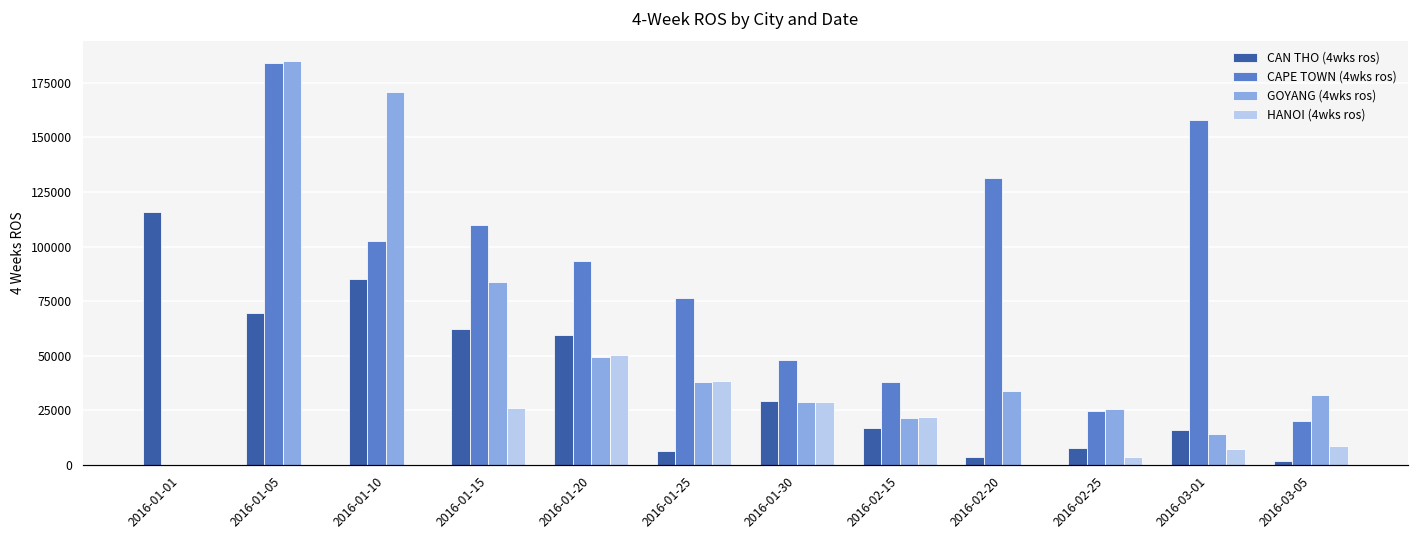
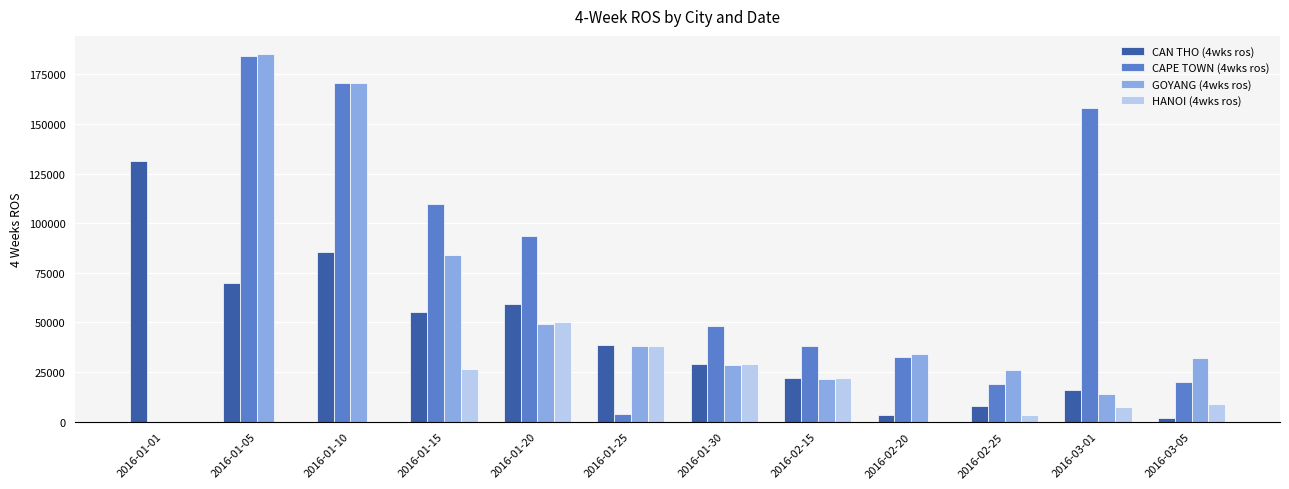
  {
    "CAN THO (4wks ros)": {
-     "2016-01-01": 116000,
+     "2016-01-01": 131000,
      "2016-01-05": 70000,
      "2016-01-10": 85000,
-     "2016-01-15": 62000,
+     "2016-01-15": 55000,
      "2016-01-20": 59000,
-     "2016-01-25": 6000,
+     "2016-01-25": 39000,
      "2016-01-30": 29000,
-     "2016-02-15": 17000,
+     "2016-02-15": 22000,
      "2016-02-20": 4000,
      "2016-02-25": 8000,
      "2016-03-01": 16000,
      "2016-03-05": 2000
    },
    "CAPE TOWN (4wks ros)": {
      "2016-01-01": 0,
      "2016-01-05": 184000,
-     "2016-01-10": 103000,
+     "2016-01-10": 170000,
      "2016-01-15": 110000,
      "2016-01-20": 93000,
-     "2016-01-25": 77000,
+     "2016-01-25": 4000,
      "2016-01-30": 48000,
      "2016-02-15": 38000,
-     "2016-02-20": 131000,
-     "2016-02-25": 25000,
+     "2016-02-20": 33000,
+     "2016-02-25": 19000,
      "2016-03-01": 158000,
      "2016-03-05": 20000
    }
  }
